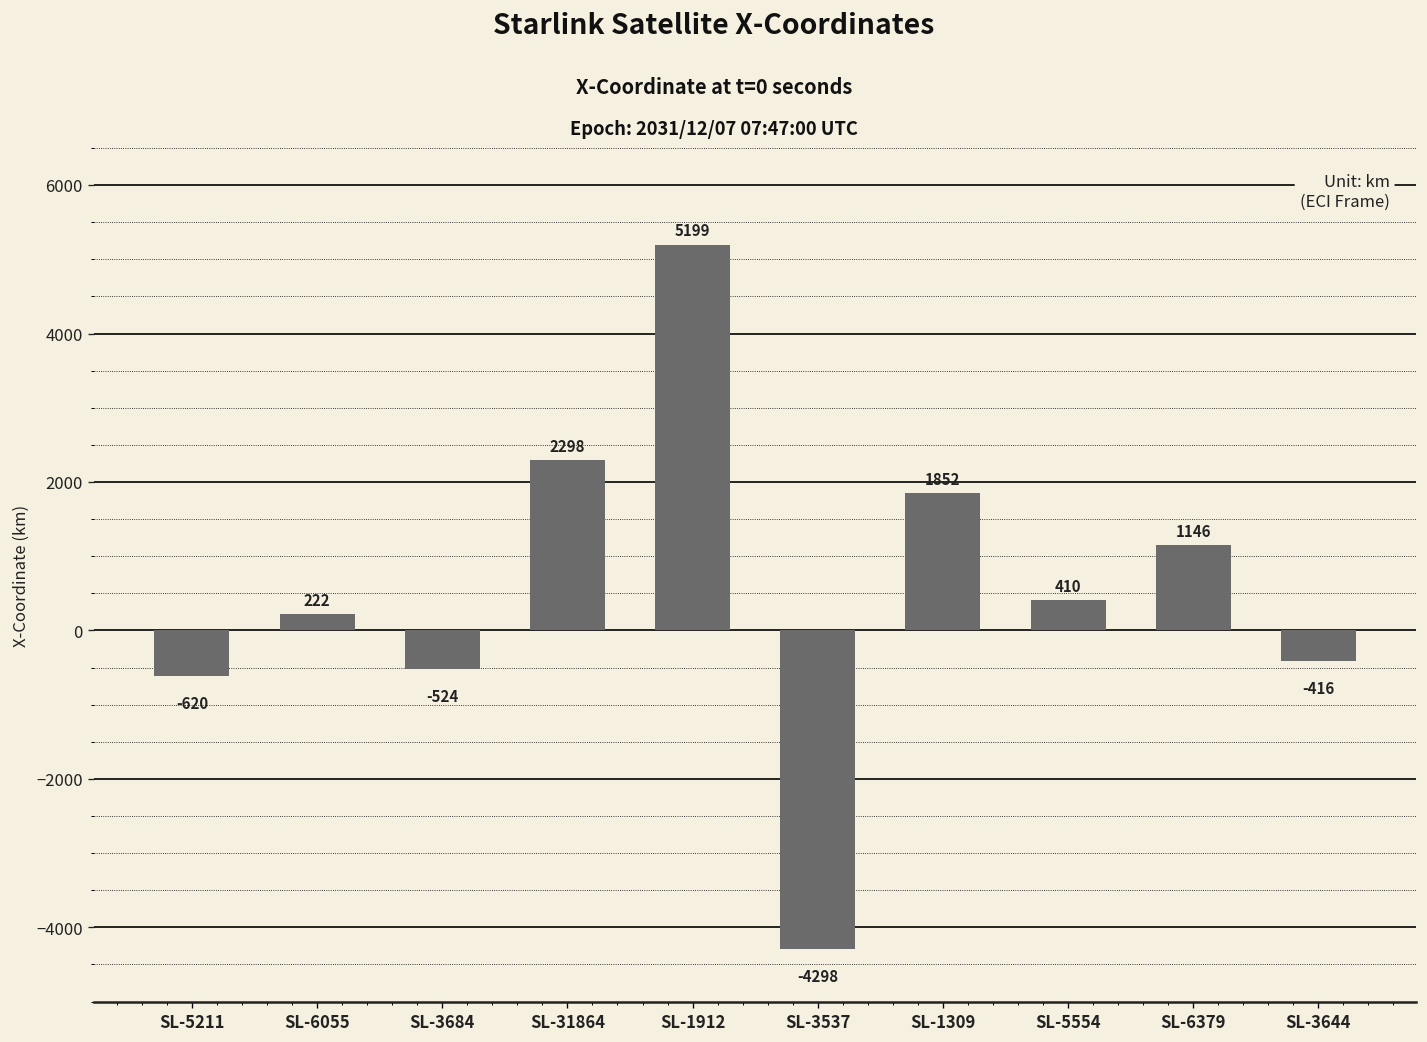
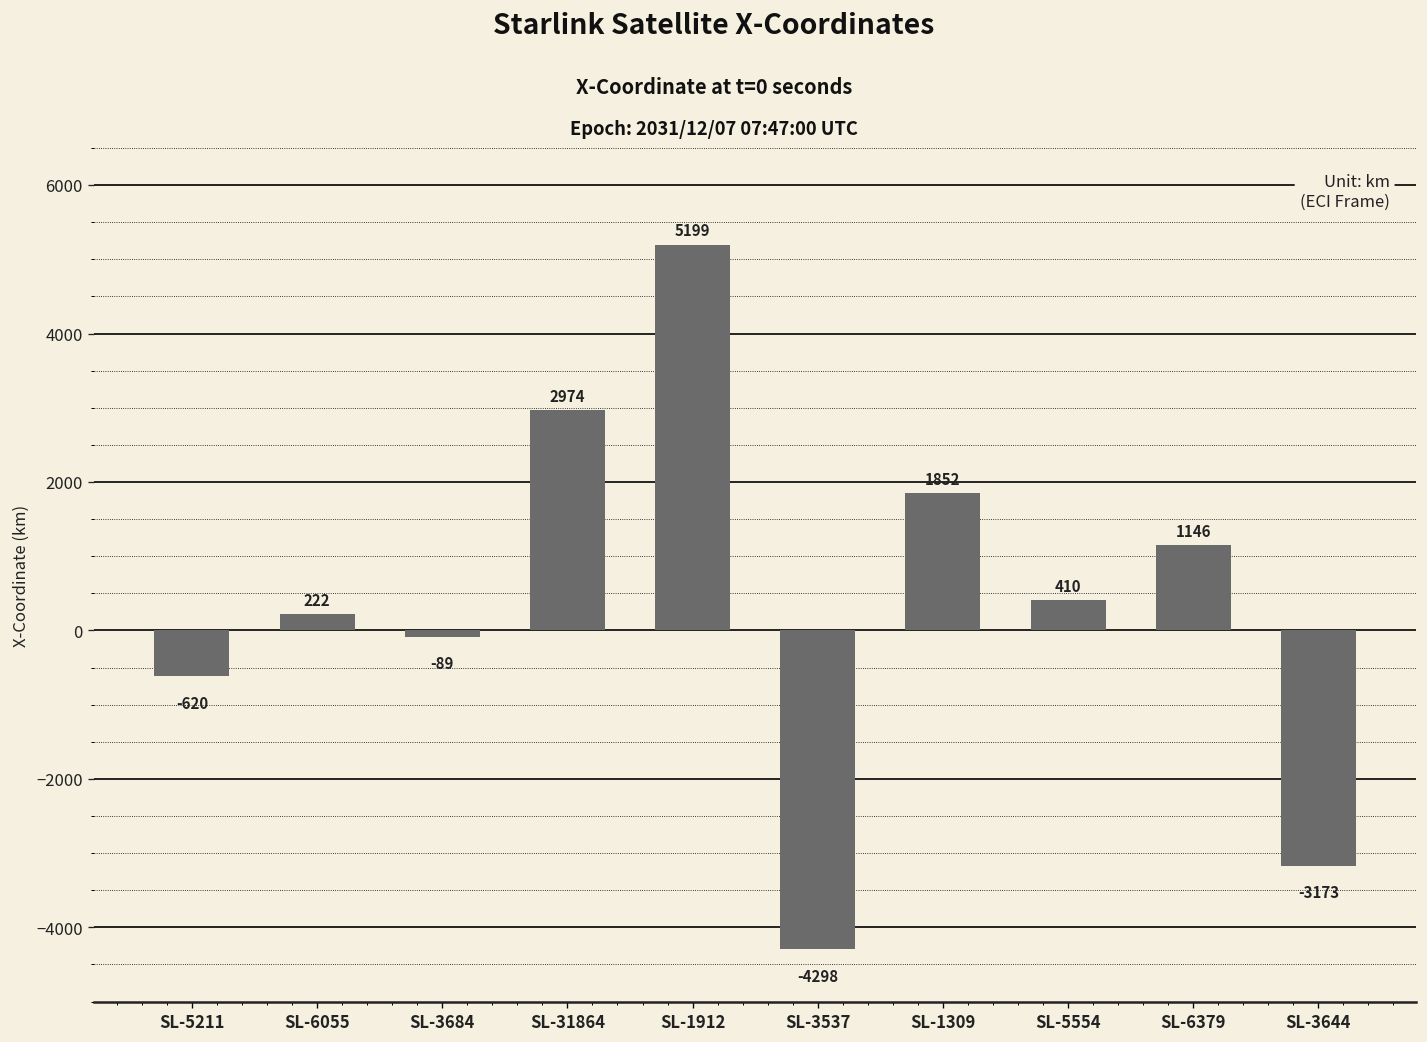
  {
    "SL-5211": -620,
    "SL-6055": 222,
-   "SL-3684": -524,
-   "SL-31864": 2298,
+   "SL-3684": -89,
+   "SL-31864": 2974,
    "SL-1912": 5199,
    "SL-3537": -4298,
    "SL-1309": 1852,
    "SL-5554": 410,
    "SL-6379": 1146,
-   "SL-3644": -416
+   "SL-3644": -3173
  }
